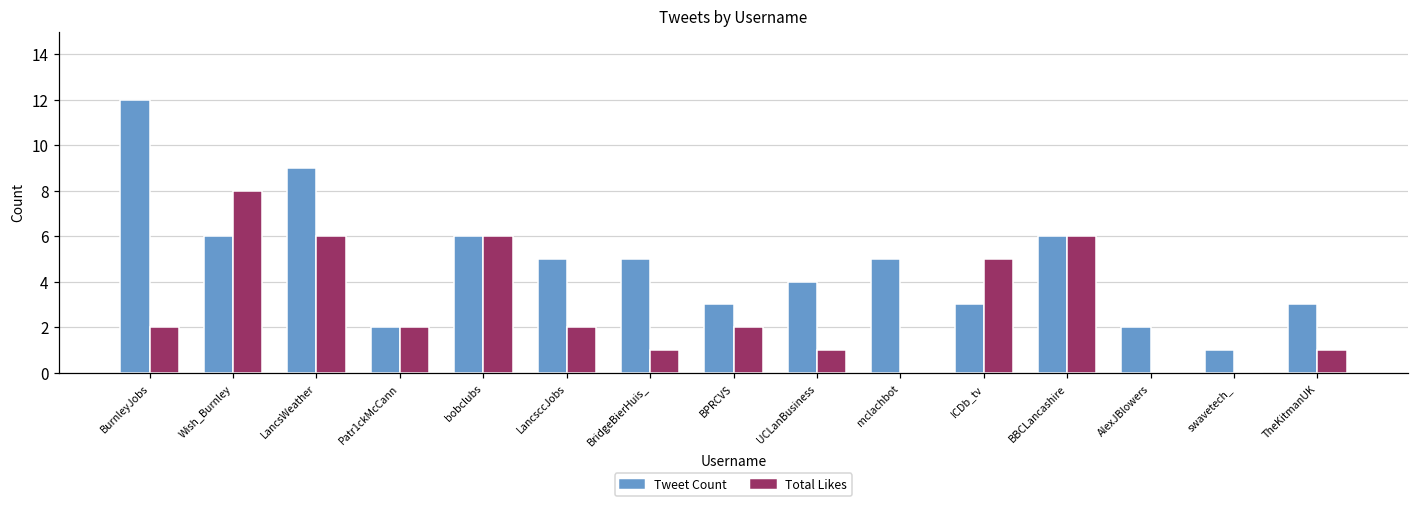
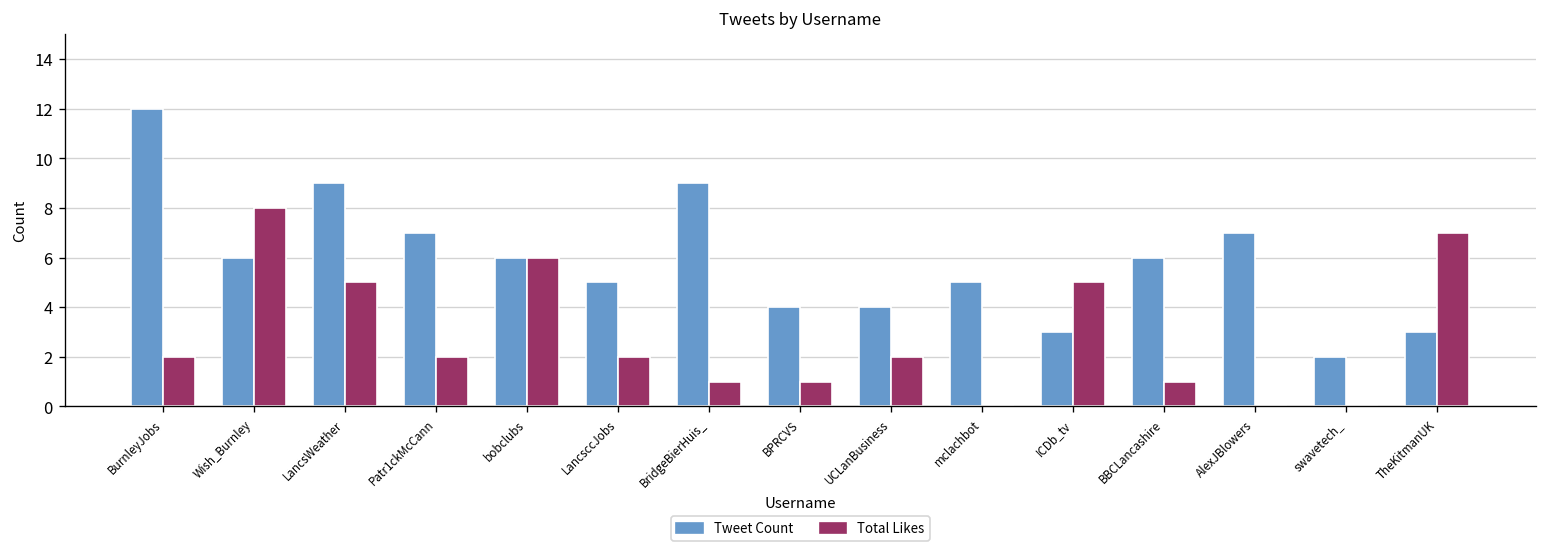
  {
    "Tweet Count": {
      "BurnleyJobs": 12,
      "Wish_Burnley": 6,
      "LancsWeather": 9,
-     "Patr1ckMcCann": 2,
+     "Patr1ckMcCann": 7,
      "bobclubs": 6,
      "LancsccJobs": 5,
-     "BridgeBierHuis_": 5,
-     "BPRCVS": 3,
+     "BridgeBierHuis_": 9,
+     "BPRCVS": 4,
      "UCLanBusiness": 4,
      "mclachbot": 5,
      "ICDb_tv": 3,
      "BBCLancashire": 6,
-     "AlexJBlowers": 2,
-     "swavetech_": 1,
+     "AlexJBlowers": 7,
+     "swavetech_": 2,
      "TheKitmanUK": 3
    },
    "Total Likes": {
      "BurnleyJobs": 2,
      "Wish_Burnley": 8,
-     "LancsWeather": 6,
+     "LancsWeather": 5,
      "Patr1ckMcCann": 2,
      "bobclubs": 6,
      "LancsccJobs": 2,
      "BridgeBierHuis_": 1,
-     "BPRCVS": 2,
-     "UCLanBusiness": 1,
+     "BPRCVS": 1,
+     "UCLanBusiness": 2,
      "mclachbot": 0,
      "ICDb_tv": 5,
-     "BBCLancashire": 6,
+     "BBCLancashire": 1,
      "AlexJBlowers": 0,
      "swavetech_": 0,
-     "TheKitmanUK": 1
+     "TheKitmanUK": 7
    }
  }
